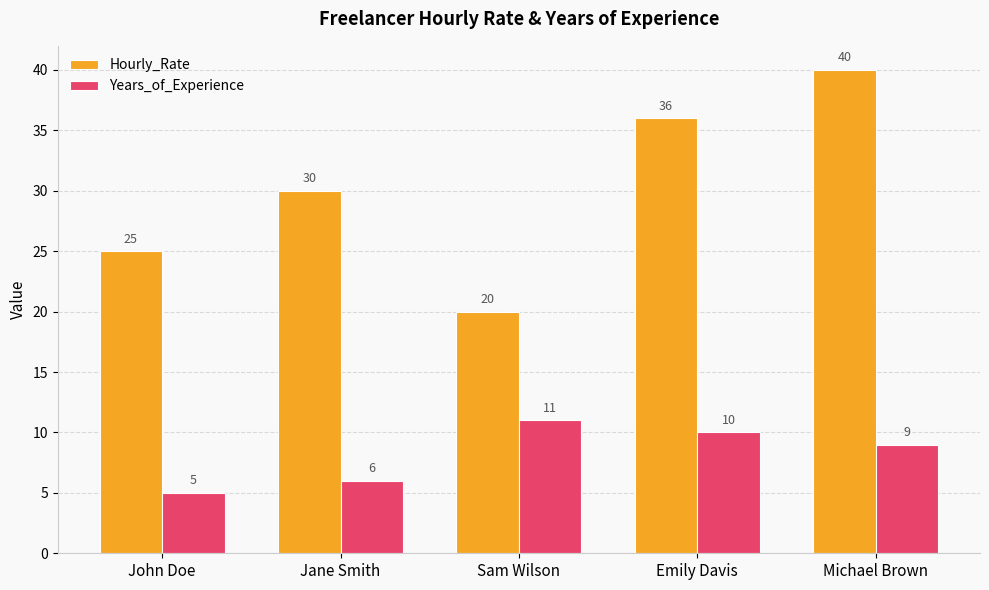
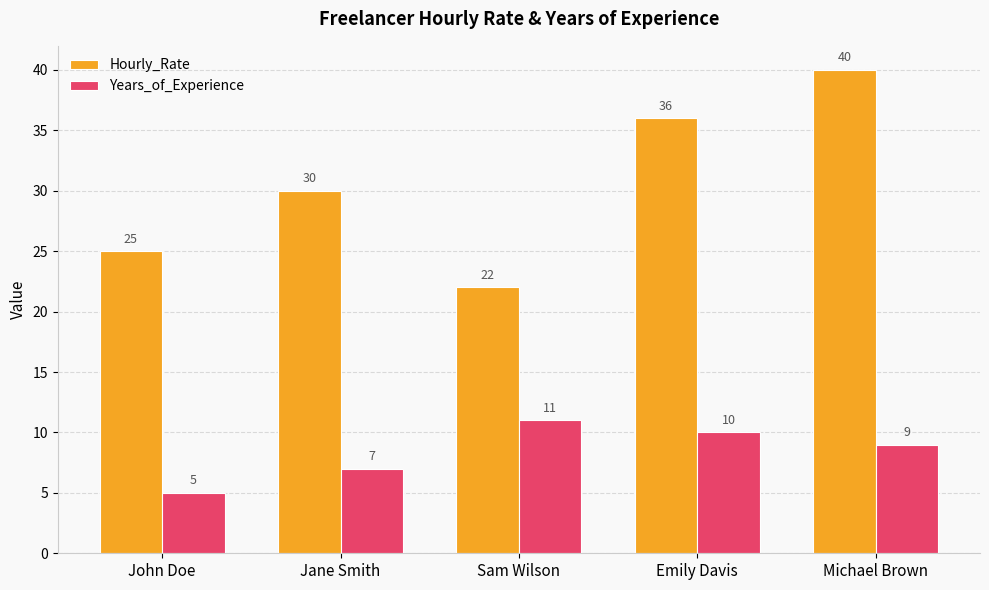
  {
    "Hourly_Rate": {
      "John Doe": 25,
      "Jane Smith": 30,
-     "Sam Wilson": 20,
+     "Sam Wilson": 22,
      "Emily Davis": 36,
      "Michael Brown": 40
    },
    "Years_of_Experience": {
      "John Doe": 5,
-     "Jane Smith": 6,
+     "Jane Smith": 7,
      "Sam Wilson": 11,
      "Emily Davis": 10,
      "Michael Brown": 9
    }
  }
